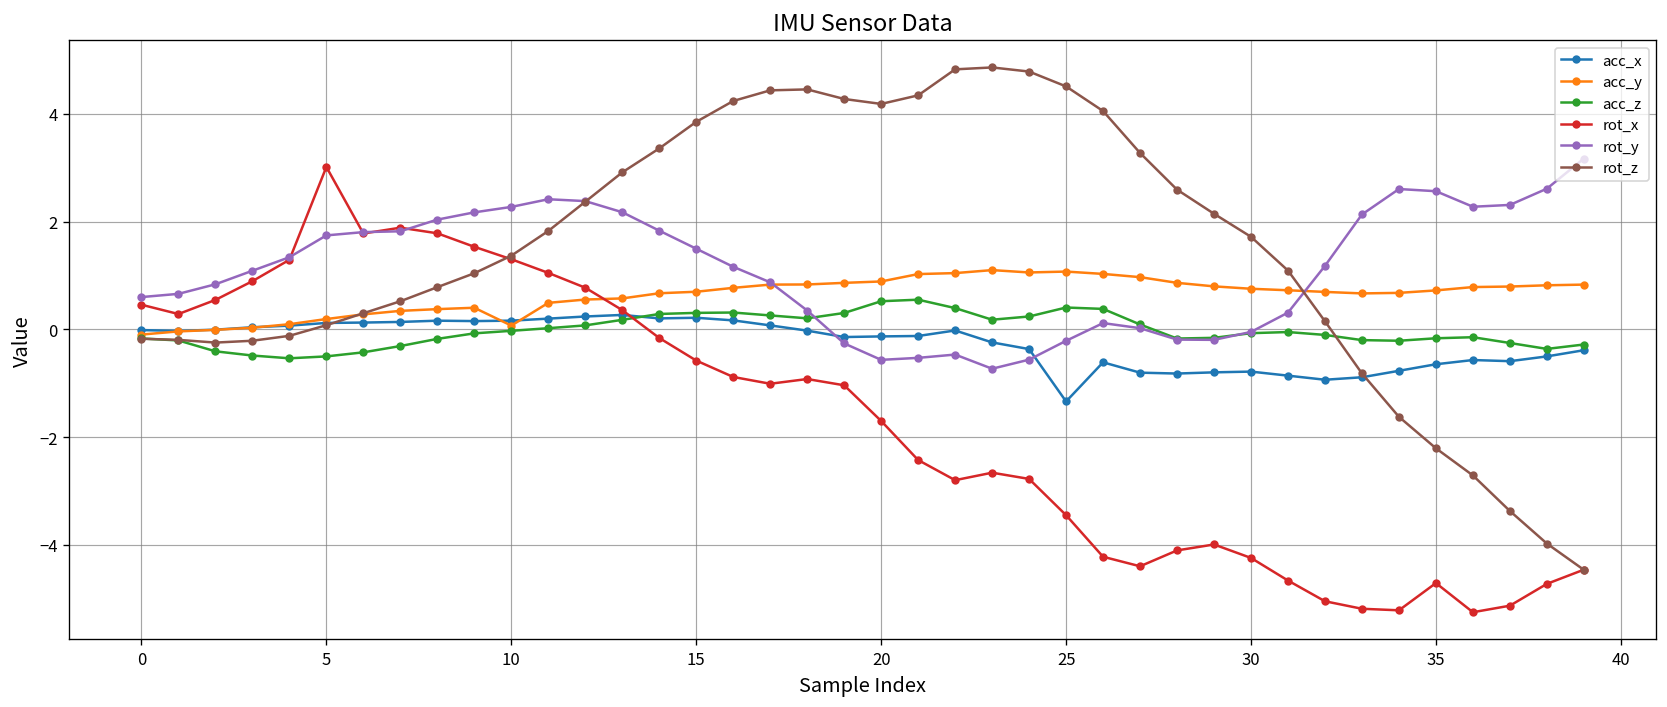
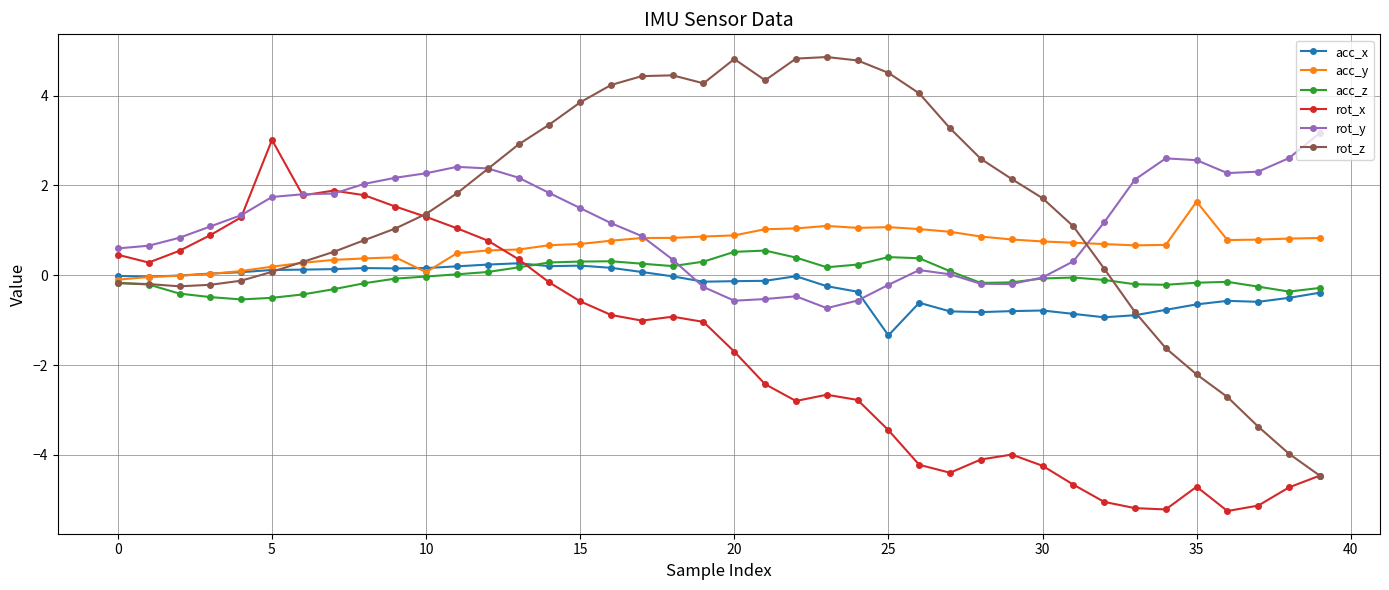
  {
    "acc_x": {
      "0": 0.0,
      "10": 0.2,
      "15": 0.2,
      "20": -0.1,
      "25": -1.3,
      "30": -0.8,
      "35": -0.6
    },
    "acc_y": {
      "0": -0.1,
      "5": 0.2,
      "10": 0.1,
      "15": 0.7,
      "20": 0.9,
      "25": 1.1,
      "30": 0.8,
-     "35": 0.7
+     "35": 1.6
    },
    "acc_z": {
      "5": -0.5,
      "10": 0.0,
      "15": 0.3,
      "20": 0.5,
      "25": 0.4,
      "35": -0.2
    },
    "rot_x": {
      "0": 0.5,
      "5": 3.0,
      "10": 1.3,
      "15": -0.6,
      "20": -1.7,
      "25": -3.4,
      "30": -4.2,
      "35": -4.7
    },
    "rot_y": {
      "0": 0.6,
      "5": 1.7,
      "10": 2.3,
      "15": 1.5,
      "20": -0.6,
      "25": -0.2,
      "35": 2.6
    },
    "rot_z": {
      "10": 1.4,
      "15": 3.8,
-     "20": 4.2,
+     "20": 4.8,
      "25": 4.5,
      "30": 1.7,
      "35": -2.2
    }
  }
